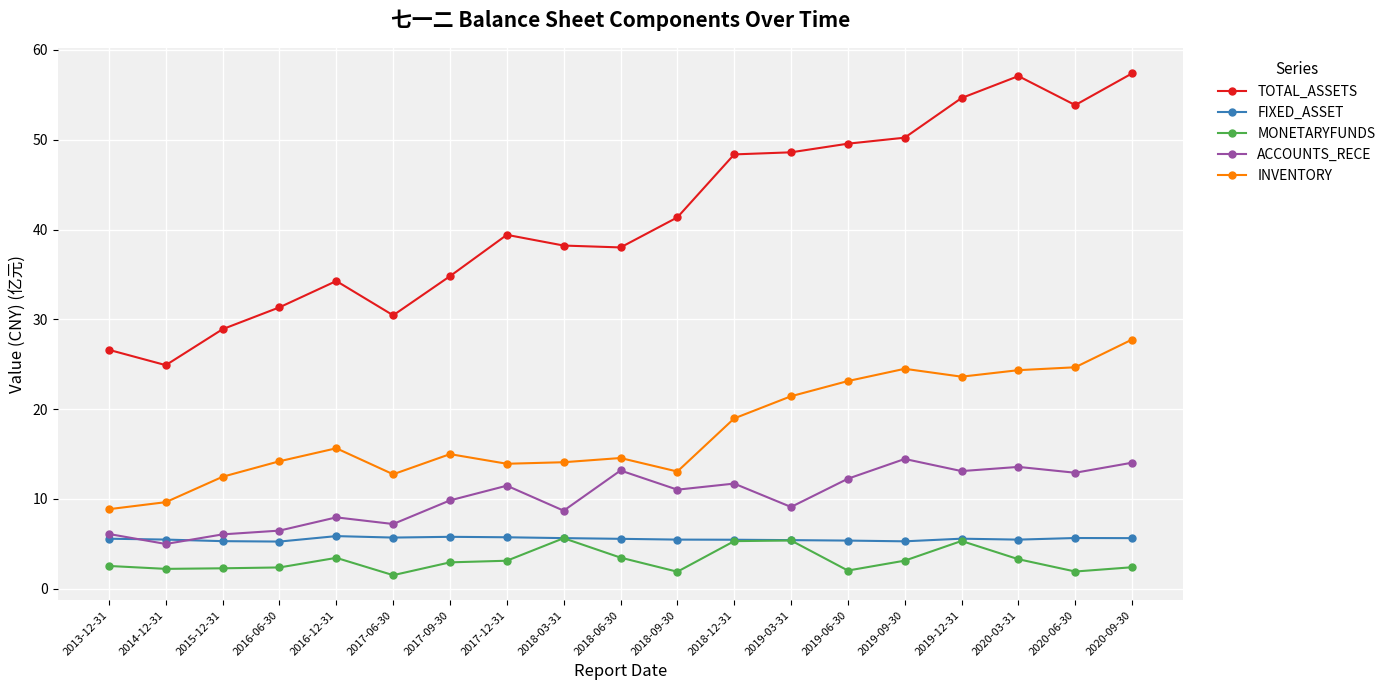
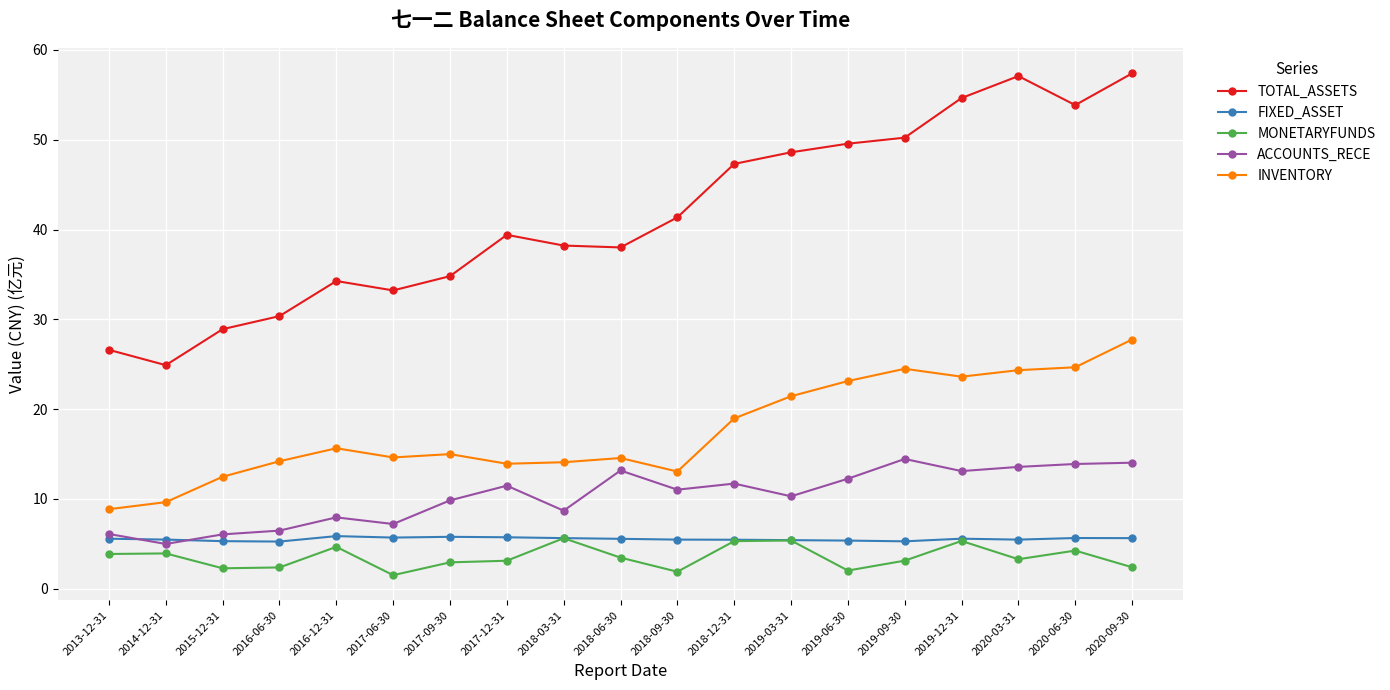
  {
    "TOTAL_ASSETS": {
      "2013-12-31": 27,
      "2014-12-31": 25,
      "2015-12-31": 29,
-     "2016-06-30": 31,
+     "2016-06-30": 30,
      "2016-12-31": 34,
-     "2017-06-30": 30,
+     "2017-06-30": 33,
      "2017-09-30": 35,
      "2017-12-31": 39,
      "2018-03-31": 38,
      "2018-06-30": 38,
      "2018-09-30": 41,
-     "2018-12-31": 48,
+     "2018-12-31": 47,
      "2019-03-31": 49,
      "2019-06-30": 50,
      "2019-09-30": 50,
      "2019-12-31": 55,
      "2020-03-31": 57,
      "2020-06-30": 54,
      "2020-09-30": 57
    },
    "FIXED_ASSET": {
      "2013-12-31": 6,
      "2014-12-31": 5,
      "2015-12-31": 5,
      "2016-06-30": 5,
      "2016-12-31": 6,
      "2017-06-30": 6,
      "2017-09-30": 6,
      "2017-12-31": 6,
      "2018-06-30": 6,
      "2018-09-30": 5,
      "2019-06-30": 5,
      "2019-09-30": 5,
      "2020-03-31": 5,
      "2020-06-30": 6,
      "2020-09-30": 6
    },
    "MONETARYFUNDS": {
-     "2013-12-31": 3,
-     "2014-12-31": 2,
+     "2013-12-31": 4,
+     "2014-12-31": 4,
      "2015-12-31": 2,
      "2016-06-30": 2,
-     "2016-12-31": 3,
+     "2016-12-31": 5,
      "2017-06-30": 1,
      "2017-09-30": 3,
      "2017-12-31": 3,
      "2018-06-30": 3,
      "2018-09-30": 2,
      "2019-06-30": 2,
      "2019-09-30": 3,
      "2020-03-31": 3,
-     "2020-06-30": 2,
+     "2020-06-30": 4,
      "2020-09-30": 2
    },
    "ACCOUNTS_RECE": {
      "2013-12-31": 6,
      "2014-12-31": 5,
      "2015-12-31": 6,
      "2016-06-30": 6,
      "2016-12-31": 8,
      "2017-06-30": 7,
      "2017-09-30": 10,
      "2017-12-31": 11,
      "2018-03-31": 9,
      "2018-06-30": 13,
      "2018-09-30": 11,
      "2018-12-31": 12,
-     "2019-03-31": 9,
+     "2019-03-31": 10,
      "2019-06-30": 12,
      "2019-09-30": 14,
      "2019-12-31": 13,
      "2020-03-31": 14,
-     "2020-06-30": 13,
+     "2020-06-30": 14,
      "2020-09-30": 14
    },
    "INVENTORY": {
      "2013-12-31": 9,
      "2014-12-31": 10,
      "2015-12-31": 12,
      "2016-06-30": 14,
      "2016-12-31": 16,
-     "2017-06-30": 13,
+     "2017-06-30": 15,
      "2017-09-30": 15,
      "2017-12-31": 14,
      "2018-03-31": 14,
      "2018-06-30": 15,
      "2018-09-30": 13,
      "2018-12-31": 19,
      "2019-03-31": 21,
      "2019-06-30": 23,
      "2019-09-30": 24,
      "2019-12-31": 24,
      "2020-03-31": 24,
      "2020-06-30": 25,
      "2020-09-30": 28
    }
  }
